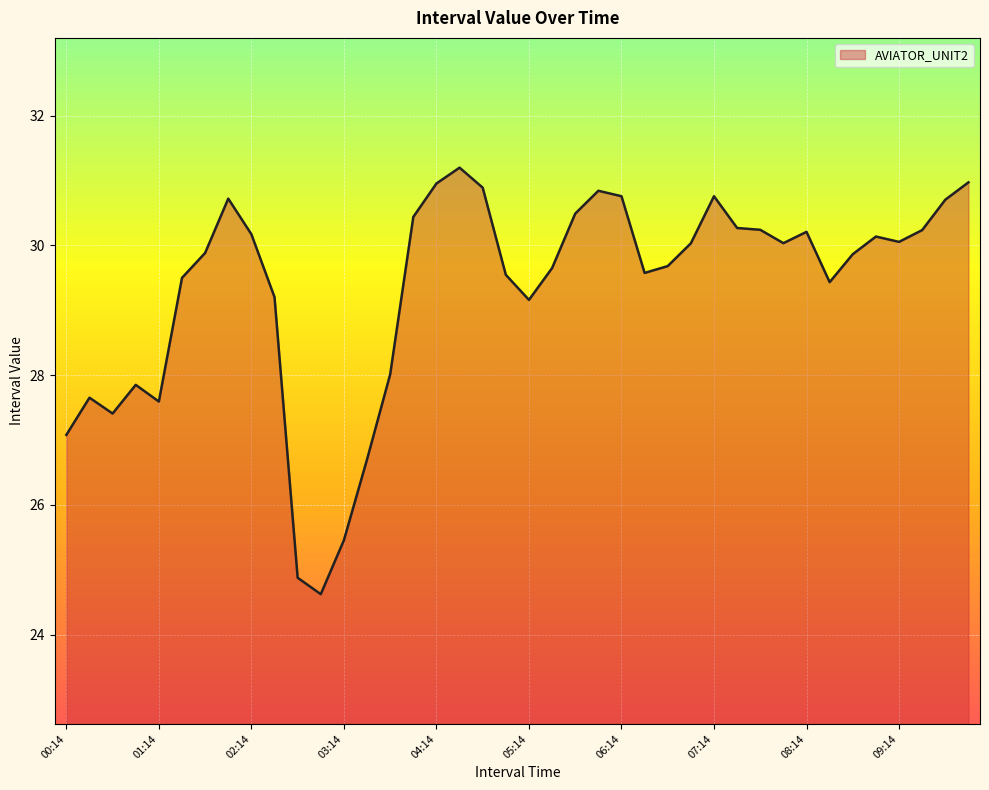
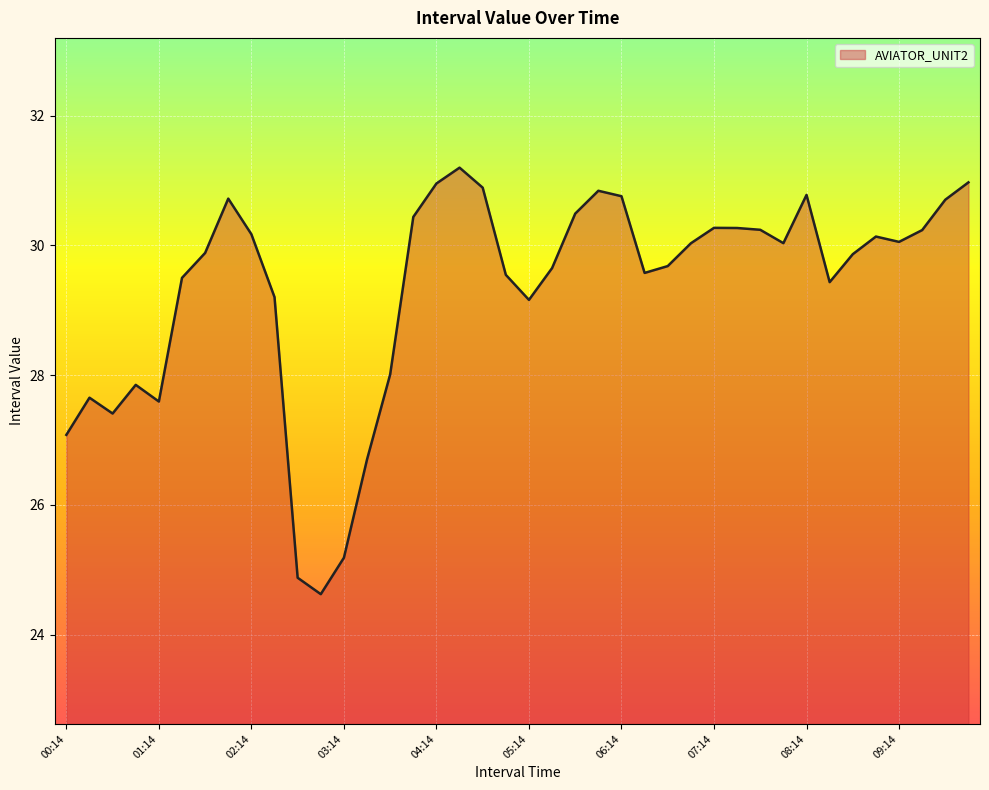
  {
    "00:14": 27.1,
    "01:14": 27.6,
    "02:14": 30.2,
-   "03:14": 25.5,
+   "03:14": 25.2,
    "04:14": 31.0,
    "05:14": 29.2,
    "06:14": 30.8,
-   "07:14": 30.8,
-   "08:14": 30.2,
+   "07:14": 30.3,
+   "08:14": 30.8,
    "09:14": 30.1
  }
